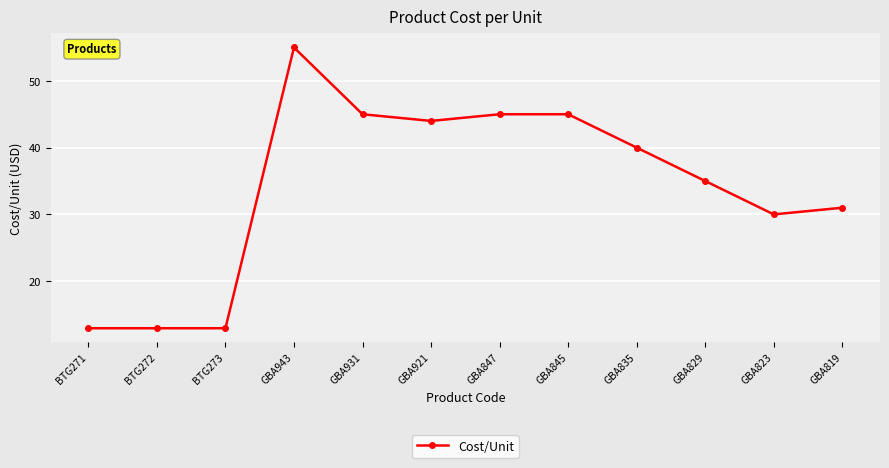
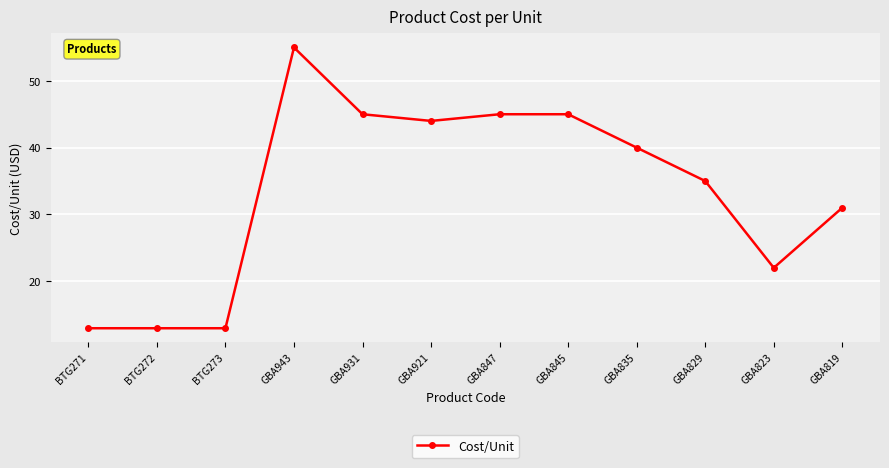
  {
    "BTG271": 13,
    "BTG272": 13,
    "BTG273": 13,
    "GBA943": 55,
    "GBA931": 45,
    "GBA921": 44,
    "GBA847": 45,
    "GBA845": 45,
    "GBA835": 40,
    "GBA829": 35,
-   "GBA823": 30,
+   "GBA823": 22,
    "GBA819": 31
  }
